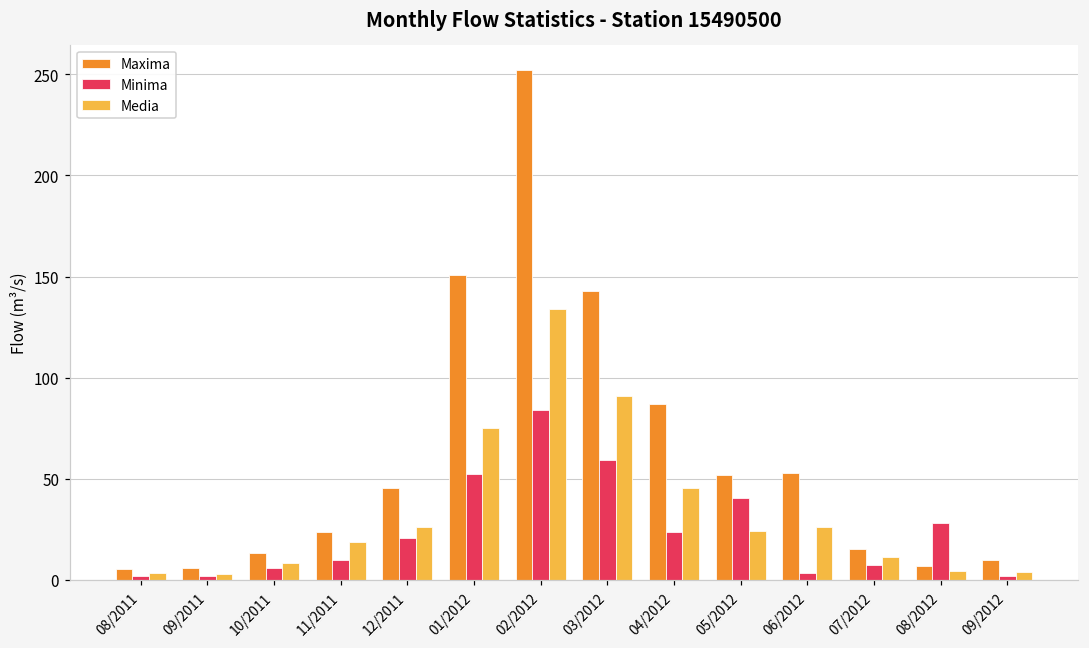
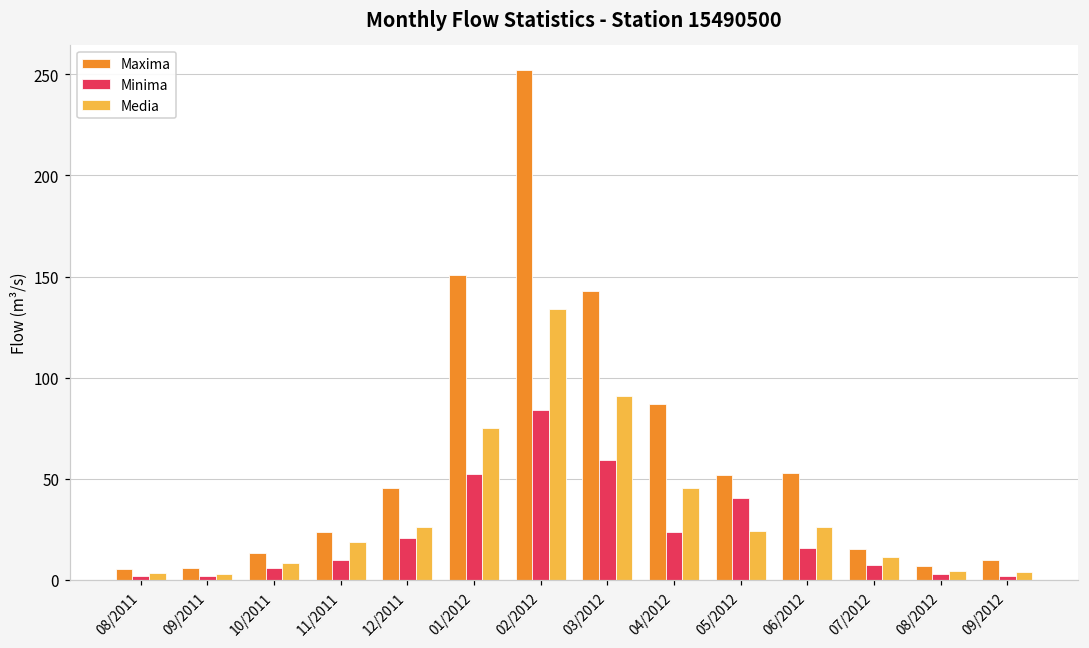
  {
    "Minima": {
      "08/2011": 2,
      "09/2011": 2,
      "10/2011": 6,
      "11/2011": 10,
      "12/2011": 21,
      "01/2012": 52,
      "02/2012": 84,
      "03/2012": 59,
      "04/2012": 24,
      "05/2012": 40,
-     "06/2012": 3,
+     "06/2012": 16,
      "07/2012": 7,
-     "08/2012": 28,
+     "08/2012": 3,
      "09/2012": 2
    }
  }
